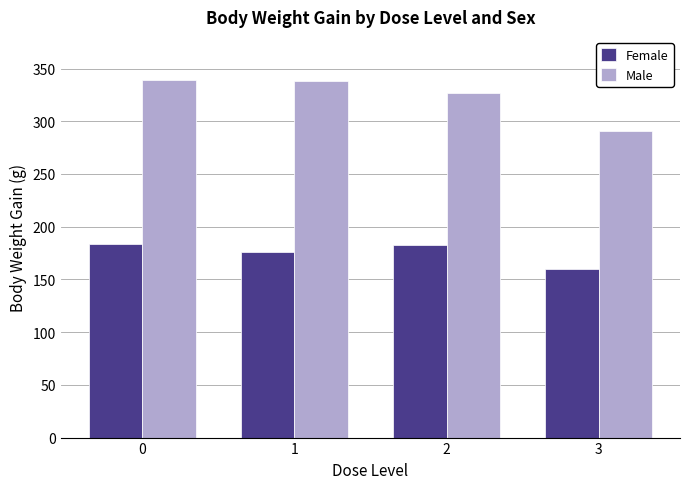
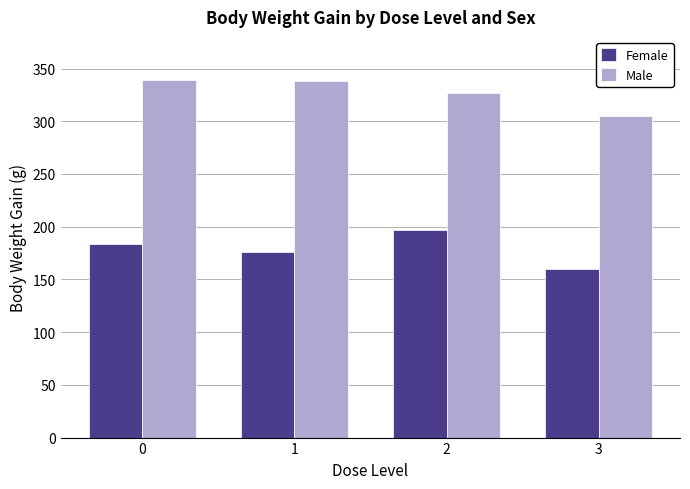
  {
    "Female": {
      "0": 184,
      "1": 176,
-     "2": 183,
+     "2": 197,
      "3": 160
    },
    "Male": {
      "0": 339,
      "1": 338,
      "2": 327,
-     "3": 291
+     "3": 305
    }
  }
